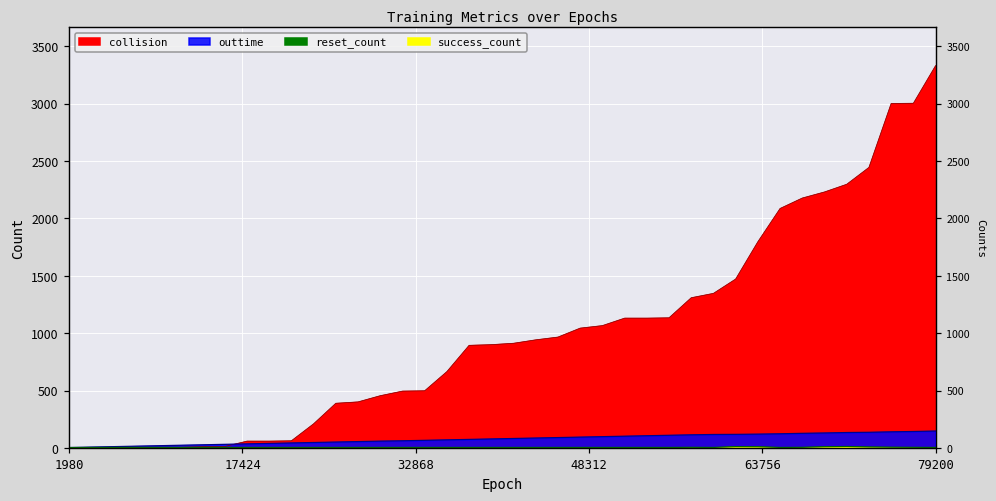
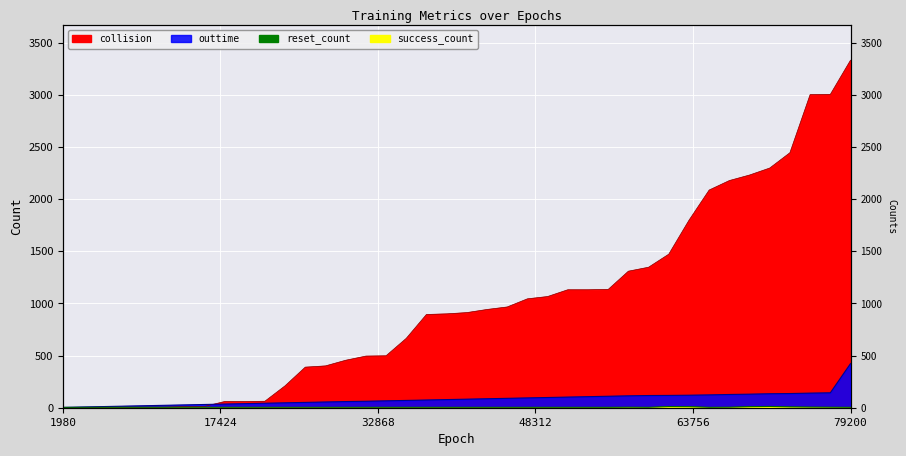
  {
    "collision": {
      "79200": 3330
    },
    "outtime": {
-     "79200": 150
+     "79200": 420
    }
  }
